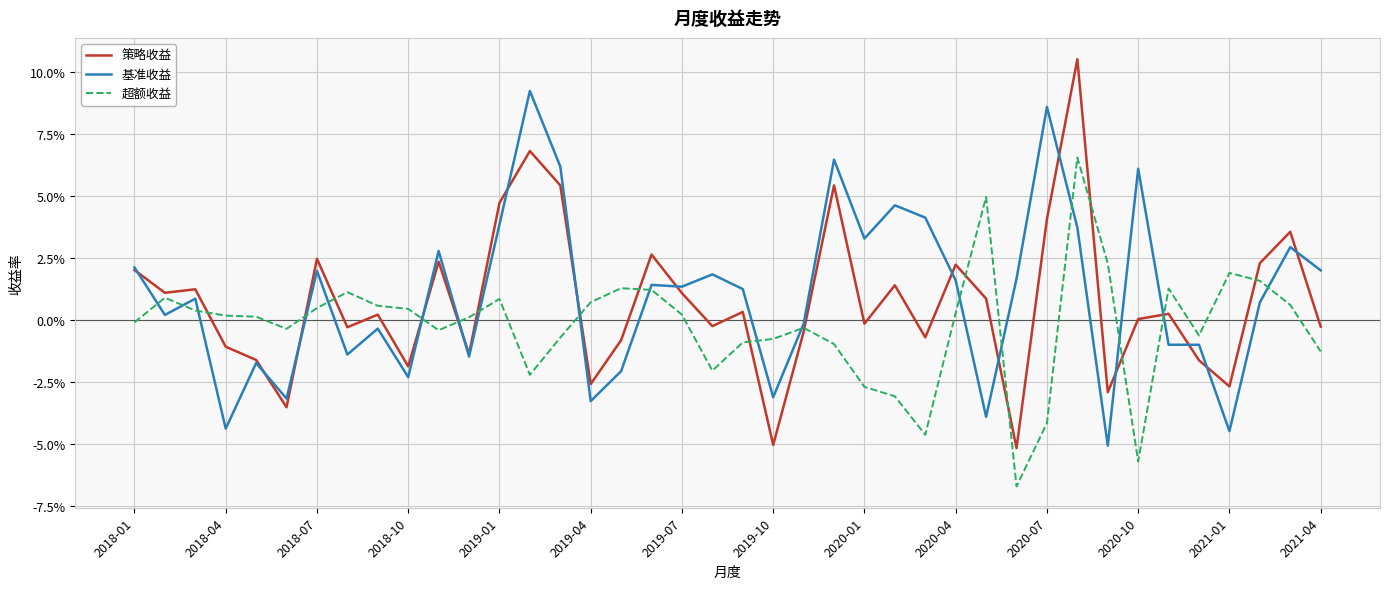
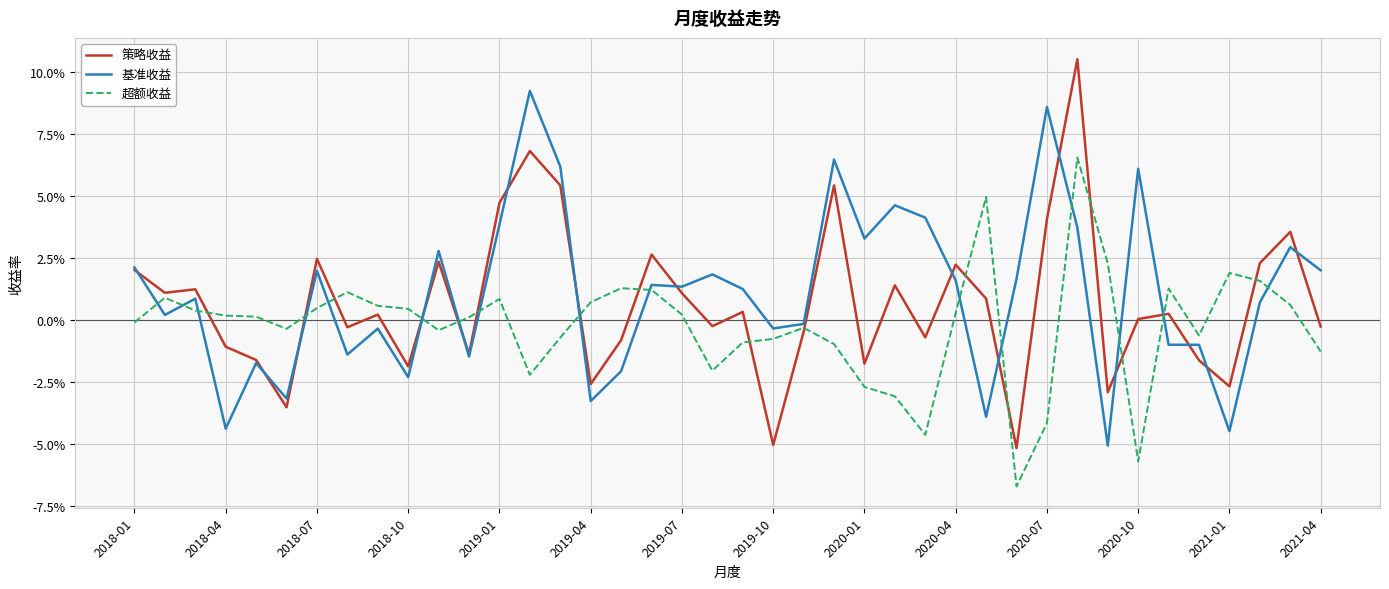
  {
    "策略收益": {
      "2018-01": "2.0%",
      "2018-04": "-1.1%",
      "2018-07": "2.5%",
      "2018-10": "-1.9%",
      "2019-01": "4.7%",
      "2019-04": "-2.6%",
      "2019-07": "1.1%",
      "2019-10": "-5.0%",
-     "2020-01": "-0.2%",
+     "2020-01": "-1.8%",
      "2020-04": "2.2%",
      "2020-07": "4.1%",
      "2020-10": "0.0%",
      "2021-01": "-2.7%",
      "2021-04": "-0.3%"
    },
    "基准收益": {
      "2018-01": "2.1%",
      "2018-04": "-4.4%",
      "2018-07": "2.0%",
      "2018-10": "-2.3%",
      "2019-01": "3.8%",
      "2019-04": "-3.3%",
      "2019-07": "1.3%",
-     "2019-10": "-3.1%",
+     "2019-10": "-0.3%",
      "2020-01": "3.3%",
      "2020-04": "1.6%",
      "2020-07": "8.6%",
      "2020-10": "6.1%",
      "2021-01": "-4.5%",
      "2021-04": "2.0%"
    },
    "超额收益": {
      "2018-01": "-0.1%",
      "2018-04": "0.2%",
      "2018-07": "0.5%",
      "2018-10": "0.4%",
      "2019-01": "0.8%",
      "2019-04": "0.7%",
      "2019-07": "0.2%",
      "2019-10": "-0.8%",
      "2020-01": "-2.7%",
      "2020-04": "0.3%",
      "2020-07": "-4.2%",
      "2020-10": "-5.7%",
      "2021-01": "1.9%",
      "2021-04": "-1.3%"
    }
  }
